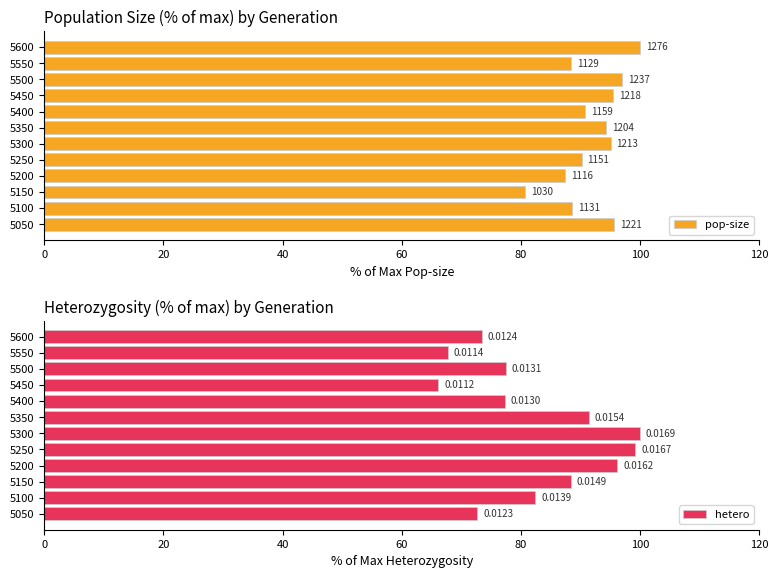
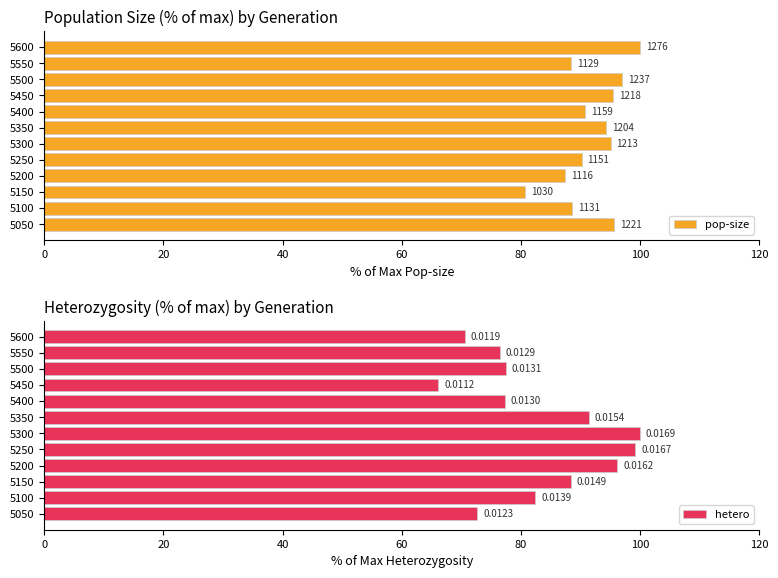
  {
    "Heterozygosity (% of max) by Generation": {
-     "5600": 0.0124,
-     "5550": 0.0114
+     "5600": 0.0119,
+     "5550": 0.0129
    }
  }
